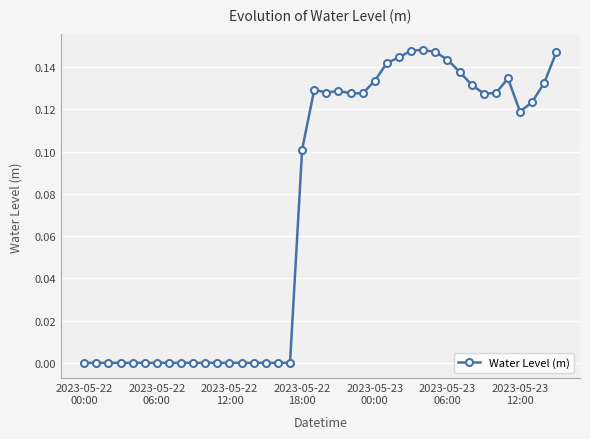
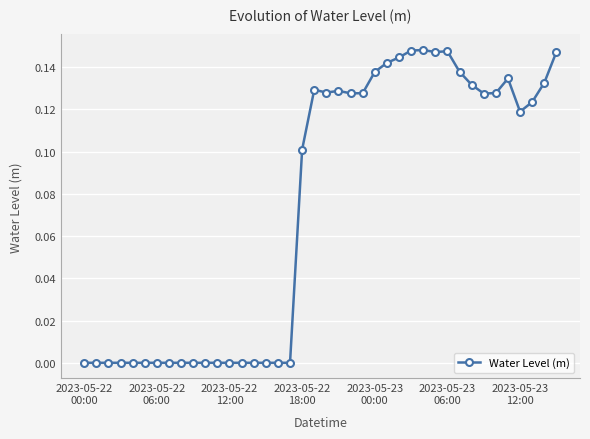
  {
    "2023-05-22 00:00": 0.000,
    "2023-05-22 06:00": 0.000,
    "2023-05-22 12:00": 0.000,
    "2023-05-22 18:00": 0.101,
-   "2023-05-23 00:00": 0.133,
-   "2023-05-23 06:00": 0.144,
+   "2023-05-23 00:00": 0.138,
+   "2023-05-23 06:00": 0.148,
    "2023-05-23 12:00": 0.119
  }
